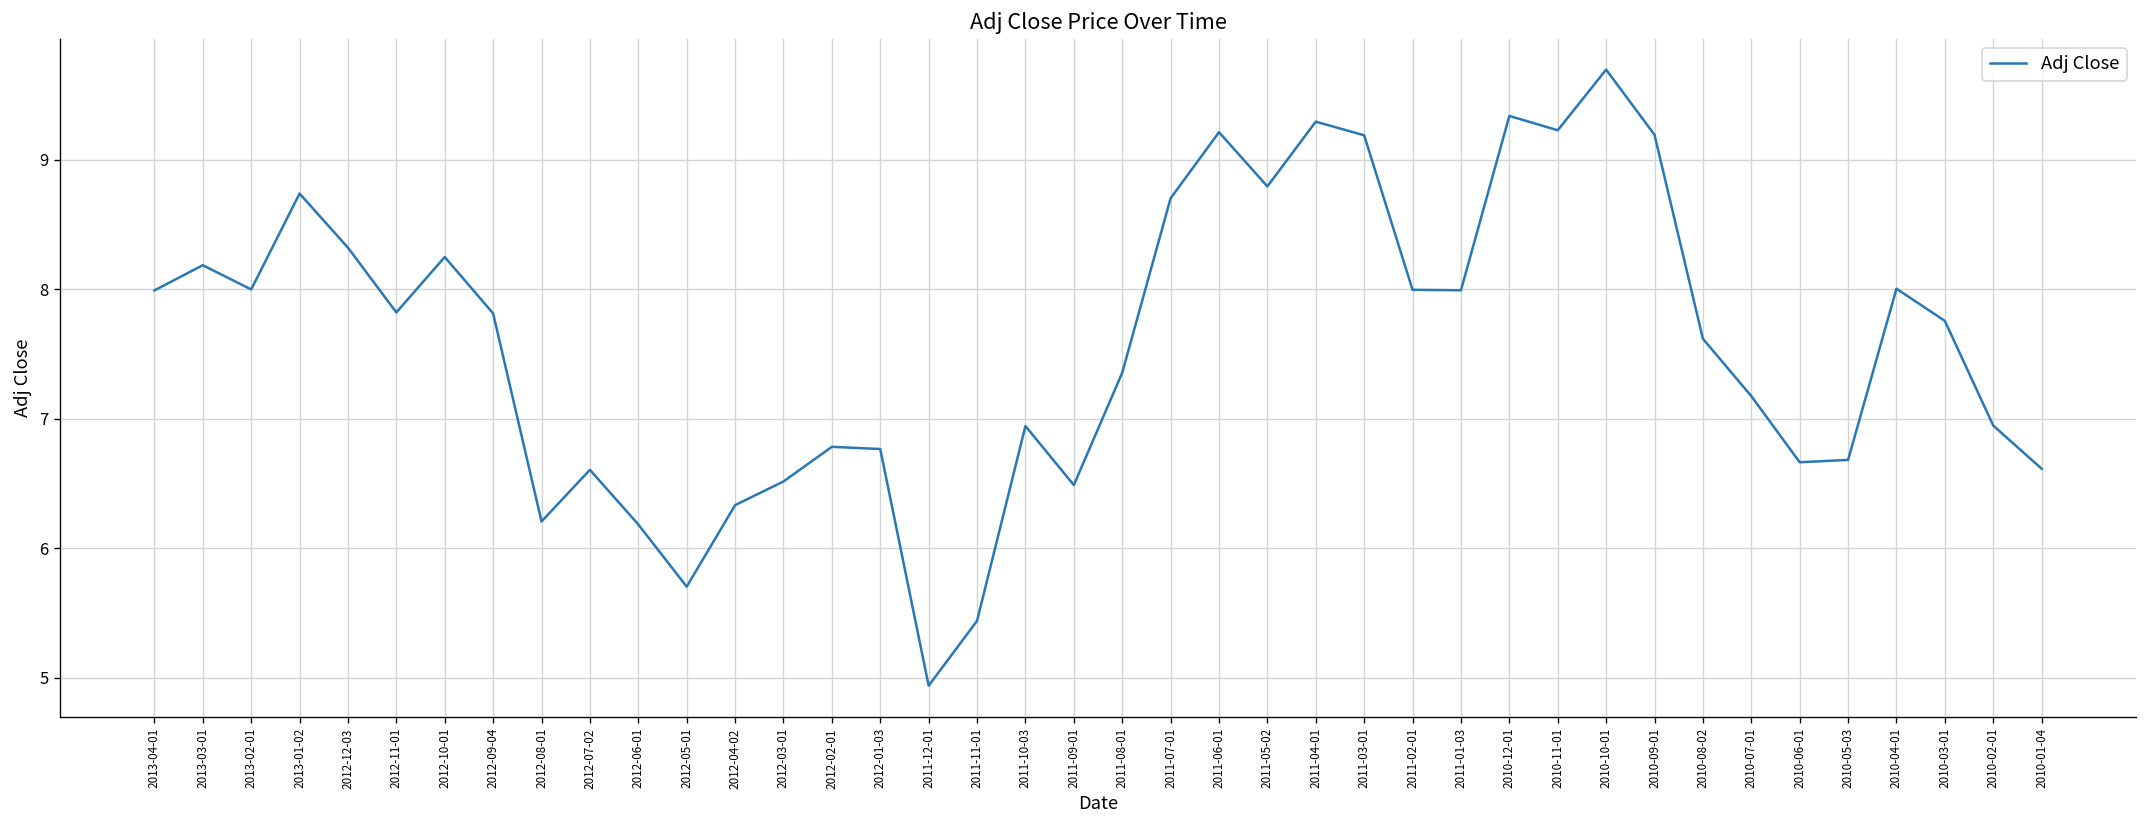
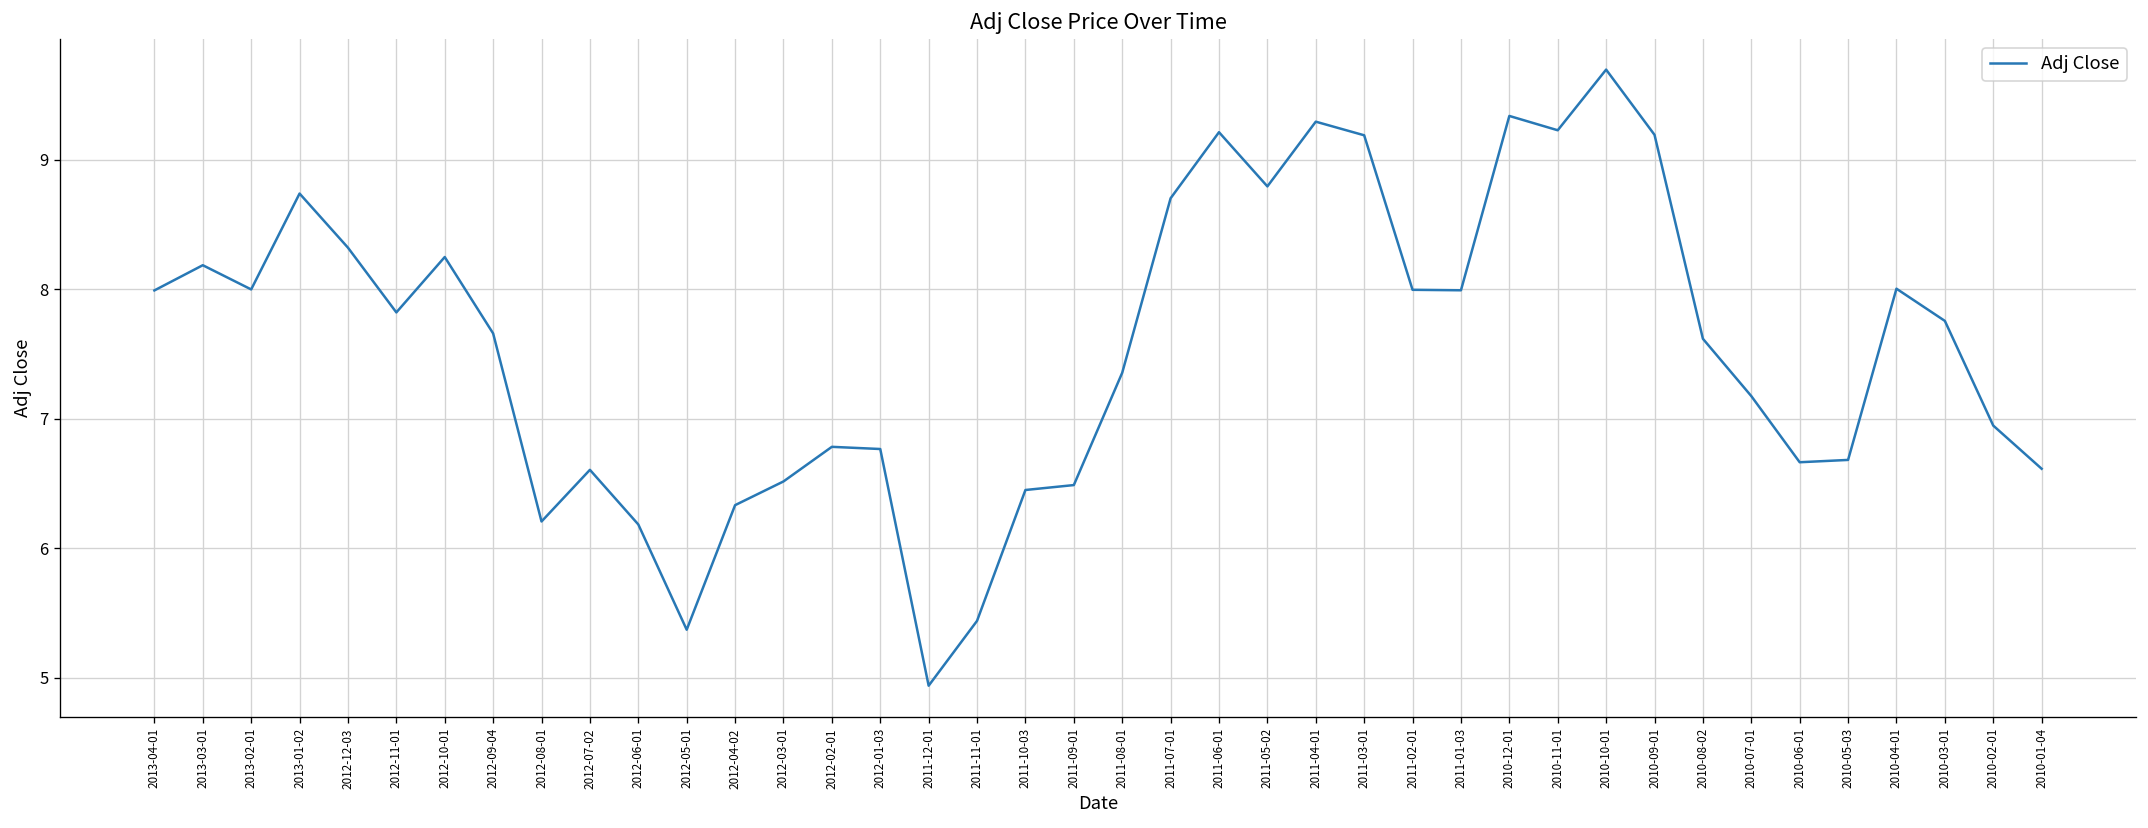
  {
    "2013-04-01": 7.99,
    "2013-03-01": 8.19,
    "2013-02-01": 8.00,
    "2013-01-02": 8.74,
    "2012-12-03": 8.32,
    "2012-11-01": 7.82,
    "2012-10-01": 8.25,
-   "2012-09-04": 7.81,
+   "2012-09-04": 7.66,
    "2012-08-01": 6.21,
    "2012-07-02": 6.61,
    "2012-06-01": 6.18,
-   "2012-05-01": 5.70,
+   "2012-05-01": 5.37,
    "2012-04-02": 6.33,
    "2012-03-01": 6.52,
    "2012-02-01": 6.78,
    "2012-01-03": 6.77,
    "2011-12-01": 4.94,
    "2011-11-01": 5.44,
-   "2011-10-03": 6.94,
+   "2011-10-03": 6.45,
    "2011-09-01": 6.49,
    "2011-08-01": 7.36,
    "2011-07-01": 8.70,
    "2011-06-01": 9.21,
    "2011-05-02": 8.80,
    "2011-04-01": 9.30,
    "2011-03-01": 9.19,
    "2011-02-01": 8.00,
    "2011-01-03": 7.99,
    "2010-12-01": 9.34,
    "2010-11-01": 9.23,
    "2010-10-01": 9.70,
    "2010-09-01": 9.19,
    "2010-08-02": 7.62,
    "2010-07-01": 7.18,
    "2010-06-01": 6.67,
    "2010-05-03": 6.68,
    "2010-04-01": 8.01,
    "2010-03-01": 7.76,
    "2010-02-01": 6.95,
    "2010-01-04": 6.61
  }
